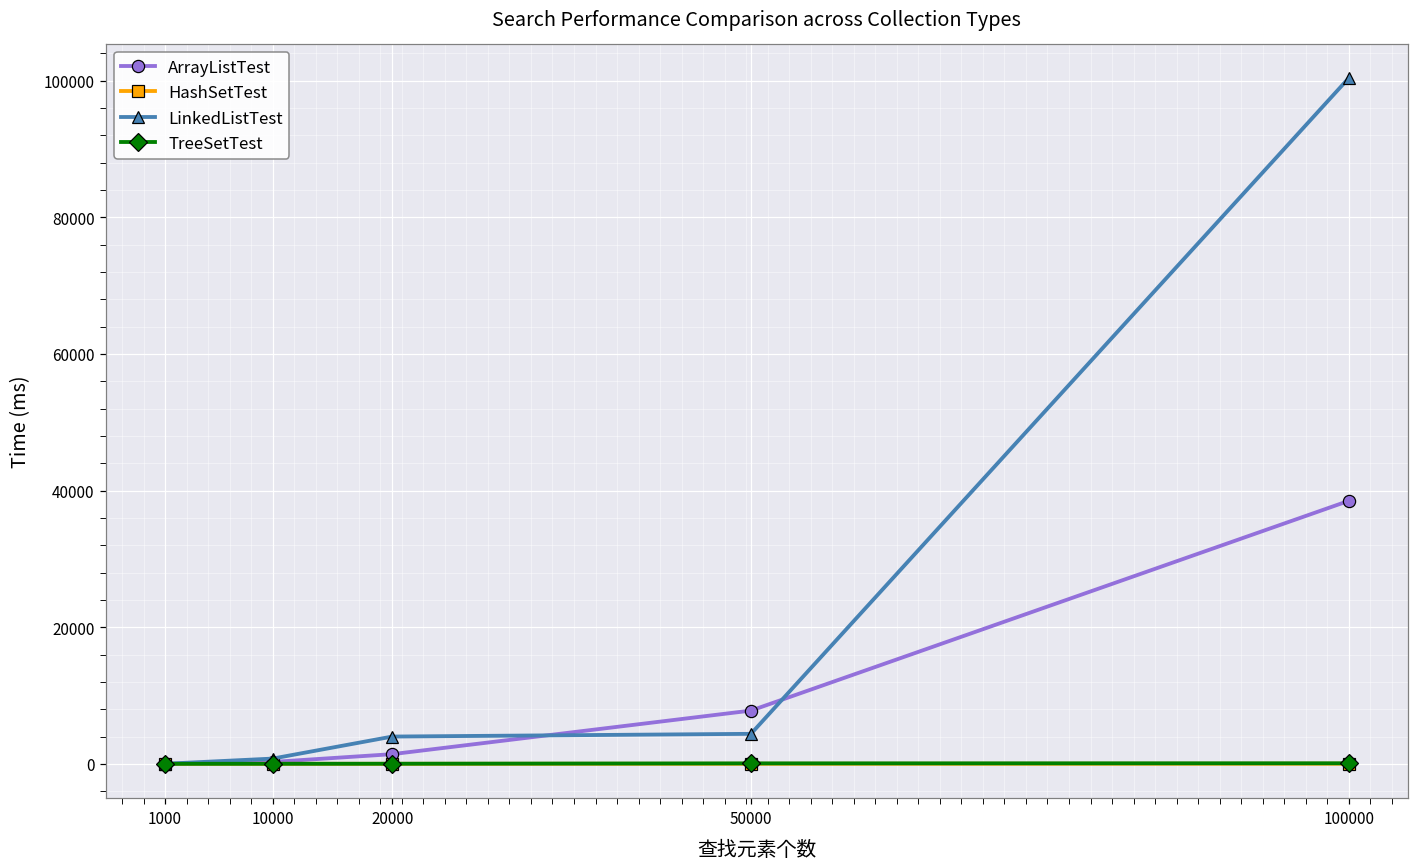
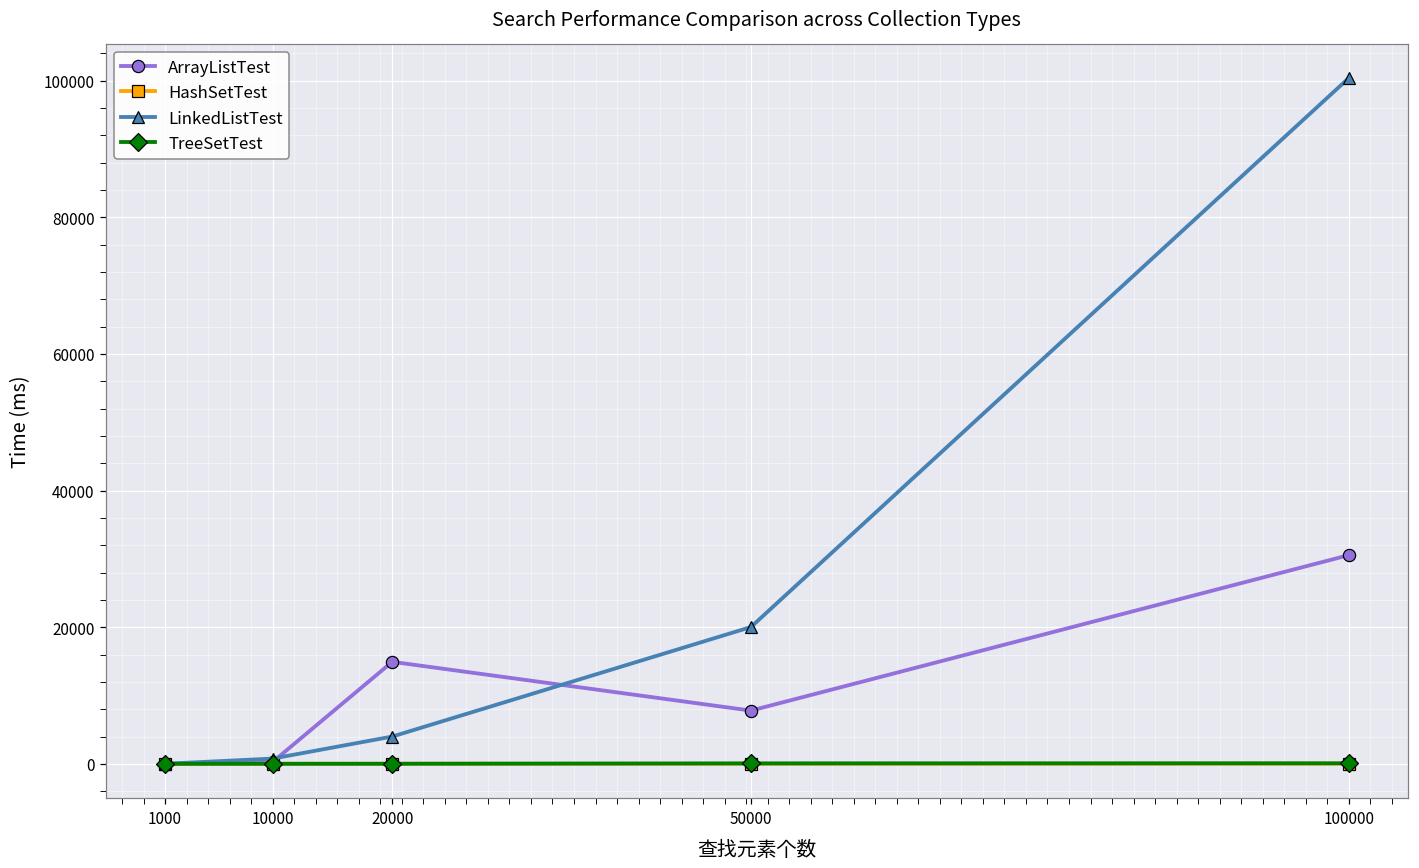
  {
    "ArrayListTest": {
-     "20000": 1000,
+     "20000": 15000,
      "50000": 8000,
-     "100000": 39000
+     "100000": 31000
    },
    "TreeSetTest": {
      "20000": 0,
      "50000": 0,
      "100000": 0
    },
    "LinkedListTest": {
      "10000": 1000,
      "20000": 4000,
-     "50000": 4000,
+     "50000": 20000,
      "100000": 100000
    }
  }
